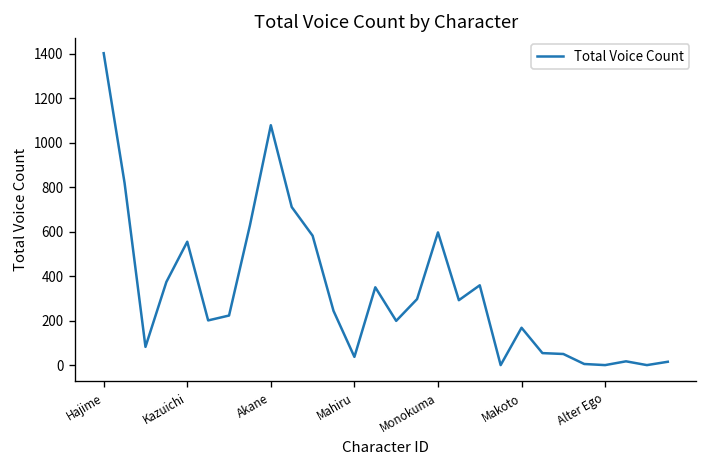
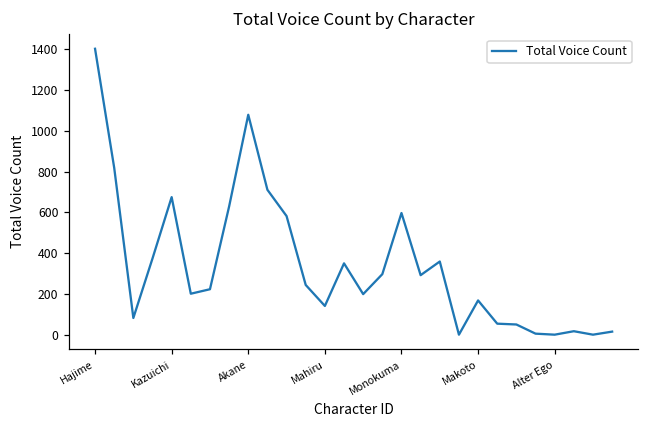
  {
    "Hajime": 1400,
-   "Kazuichi": 560,
+   "Kazuichi": 680,
    "Akane": 1080,
-   "Mahiru": 40,
+   "Mahiru": 140,
    "Monokuma": 600,
    "Makoto": 170,
    "Alter Ego": 0
  }
